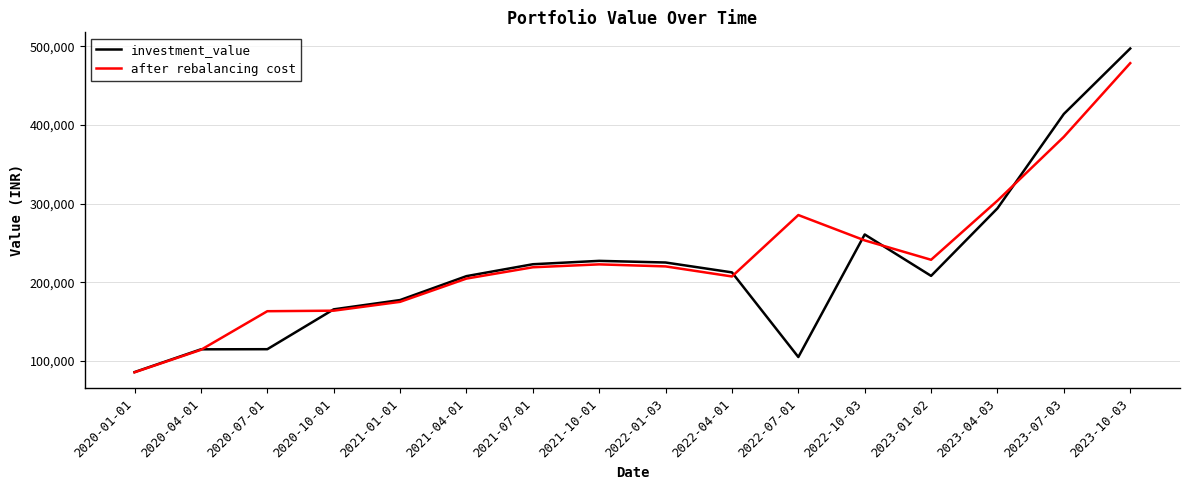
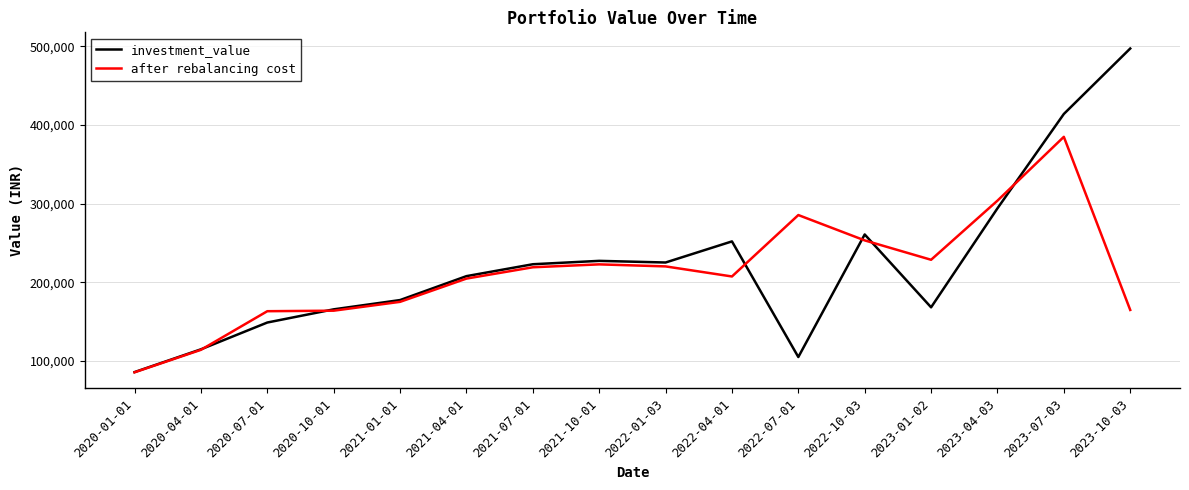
  {
    "investment_value": {
-     "2020-07-01": "110,000",
+     "2020-07-01": "150,000",
      "2021-07-01": "220,000",
      "2021-10-01": "230,000",
      "2022-01-03": "230,000",
-     "2022-04-01": "210,000",
+     "2022-04-01": "250,000",
      "2022-07-01": "110,000",
      "2022-10-03": "260,000",
-     "2023-01-02": "210,000",
+     "2023-01-02": "170,000",
      "2023-04-03": "290,000",
      "2023-07-03": "410,000",
      "2023-10-03": "500,000"
    },
    "after rebalancing cost": {
      "2020-07-01": "160,000",
      "2021-07-01": "220,000",
      "2021-10-01": "220,000",
      "2022-01-03": "220,000",
      "2022-04-01": "210,000",
      "2022-07-01": "290,000",
      "2022-10-03": "250,000",
      "2023-01-02": "230,000",
      "2023-04-03": "300,000",
      "2023-07-03": "380,000",
-     "2023-10-03": "480,000"
+     "2023-10-03": "160,000"
    }
  }
